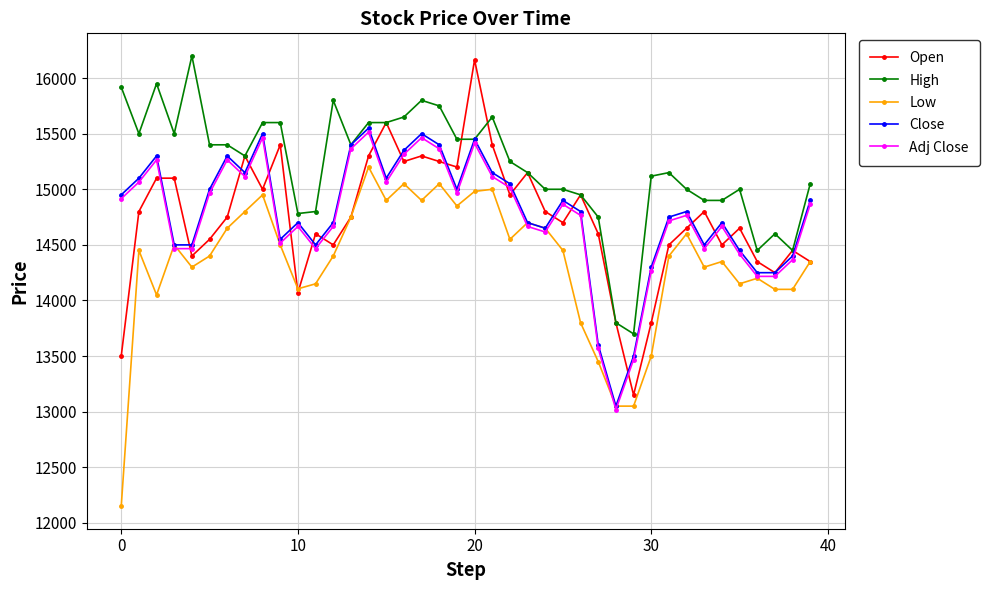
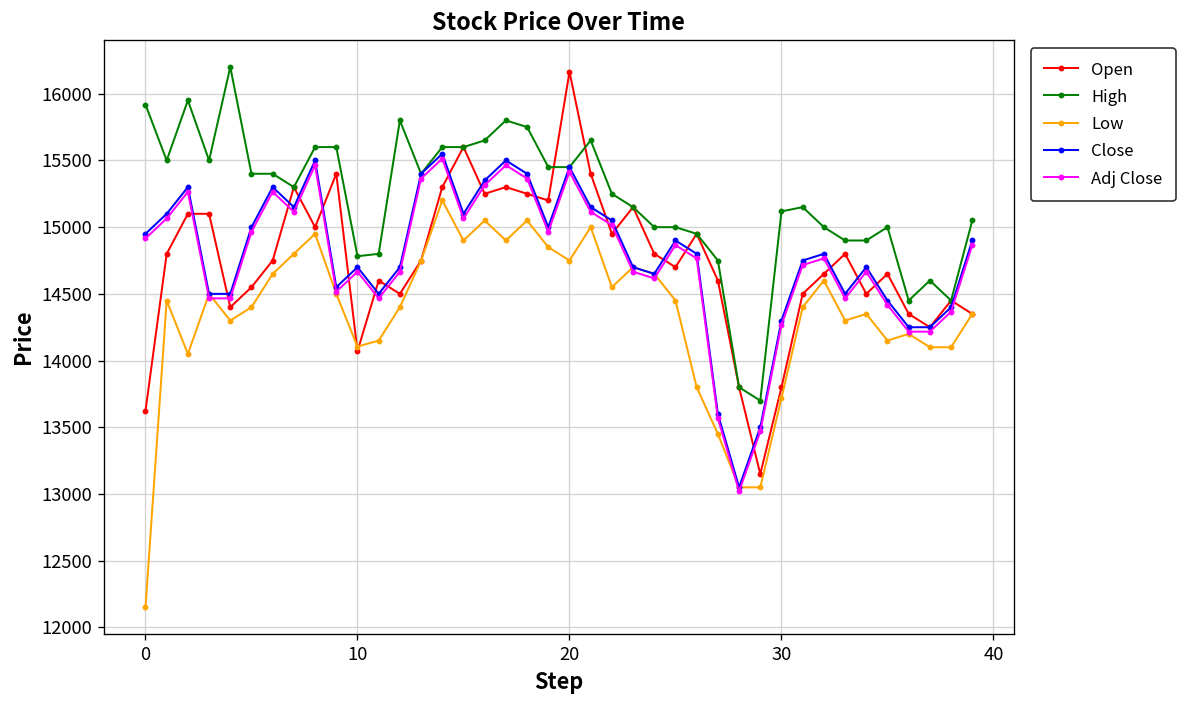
  {
    "Open": {
-     "0": 13500,
+     "0": 13620,
      "10": 14070,
      "20": 16160,
      "30": 13800
    },
    "High": {
      "0": 15920,
      "10": 14780,
      "30": 15120
    },
    "Low": {
      "0": 12150,
      "10": 14110,
-     "20": 14980,
-     "30": 13500
+     "20": 14750,
+     "30": 13720
    },
    "Close": {
      "0": 14950,
      "10": 14700,
      "30": 14300
    },
    "Adj Close": {
      "0": 14920,
      "10": 14670,
      "20": 15410,
      "30": 14270
    }
  }
